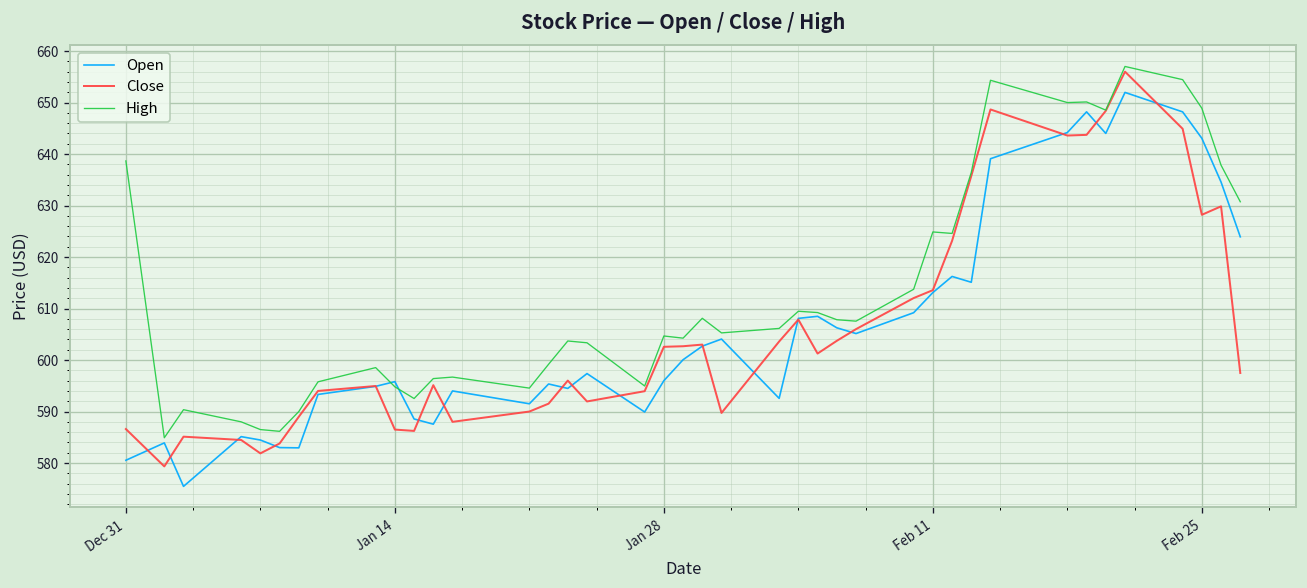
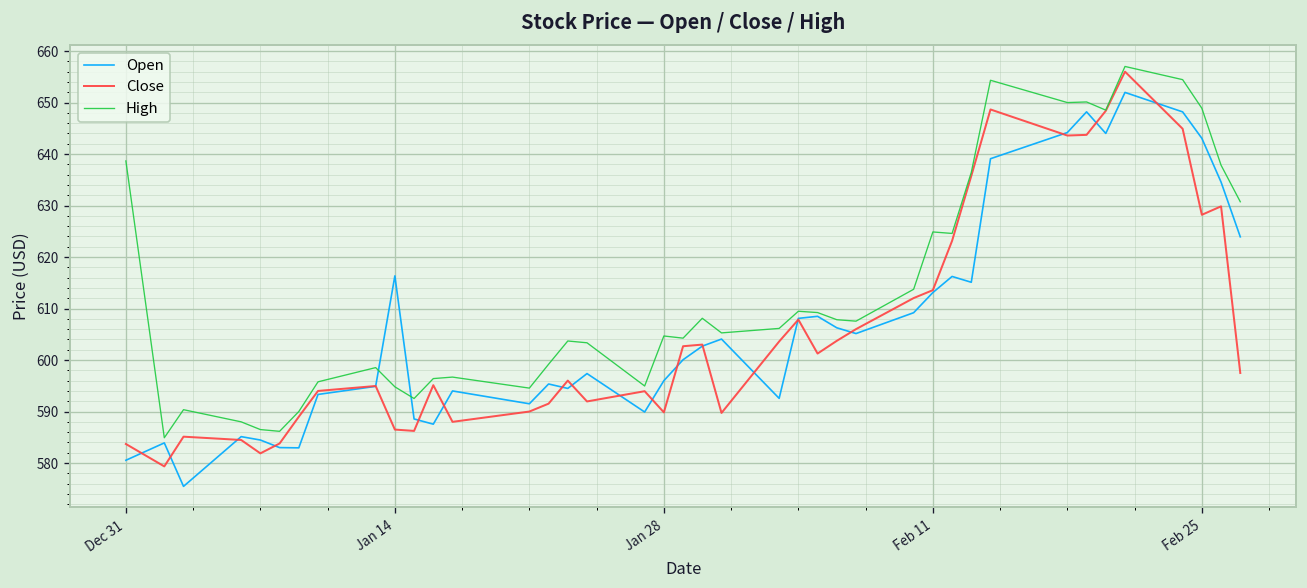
  {
    "Open": {
      "Dec 31": 581,
-     "Jan 14": 596,
+     "Jan 14": 616,
      "Jan 28": 596,
      "Feb 25": 643
    },
    "Close": {
-     "Dec 31": 587,
+     "Dec 31": 584,
      "Jan 14": 587,
-     "Jan 28": 603,
+     "Jan 28": 590,
      "Feb 25": 628
    },
    "High": {
      "Dec 31": 639,
      "Jan 14": 595,
      "Jan 28": 605,
      "Feb 11": 625,
      "Feb 25": 649
    }
  }
